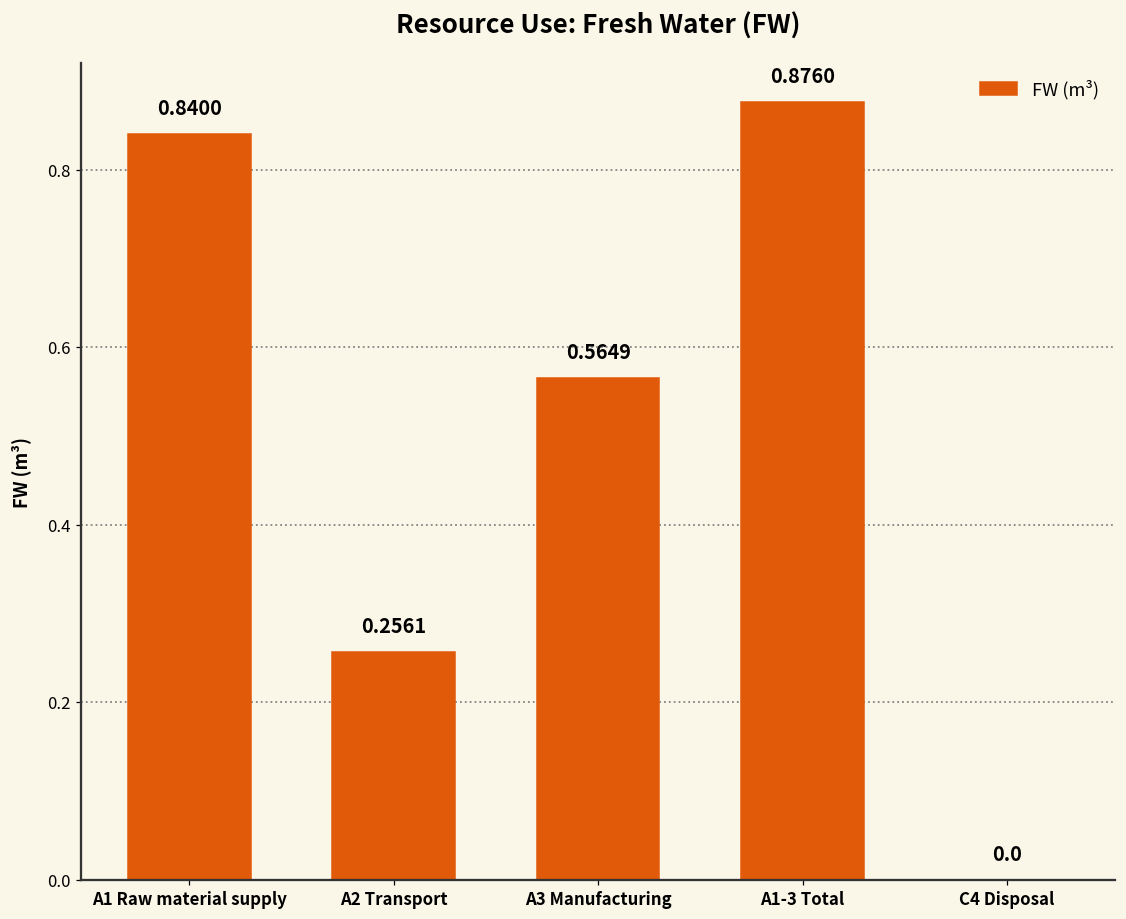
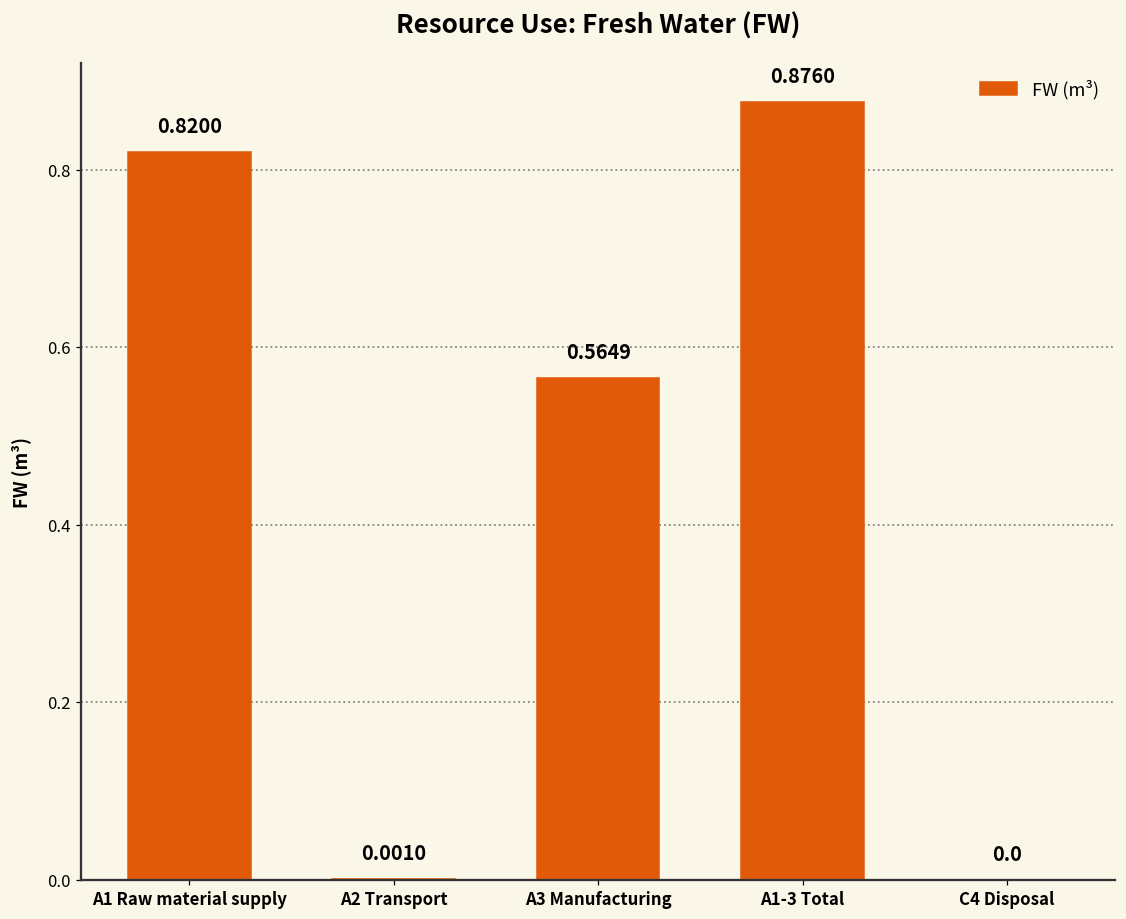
  {
-   "A1 Raw material supply": 0.8400,
-   "A2 Transport": 0.2561,
+   "A1 Raw material supply": 0.8200,
+   "A2 Transport": 0.0010,
    "A3 Manufacturing": 0.5649,
    "A1-3 Total": 0.8760,
    "C4 Disposal": 0.0
  }
